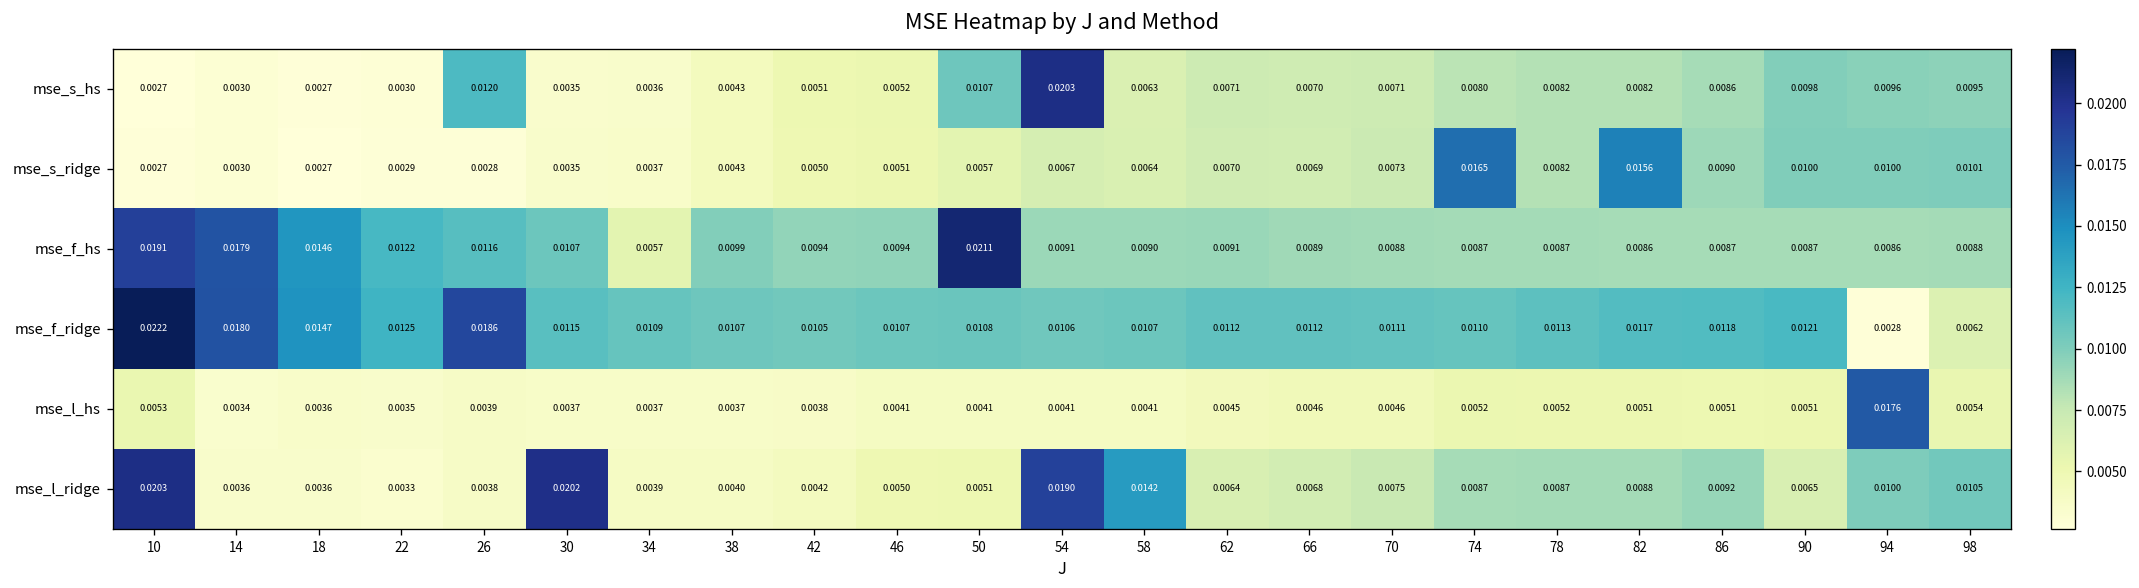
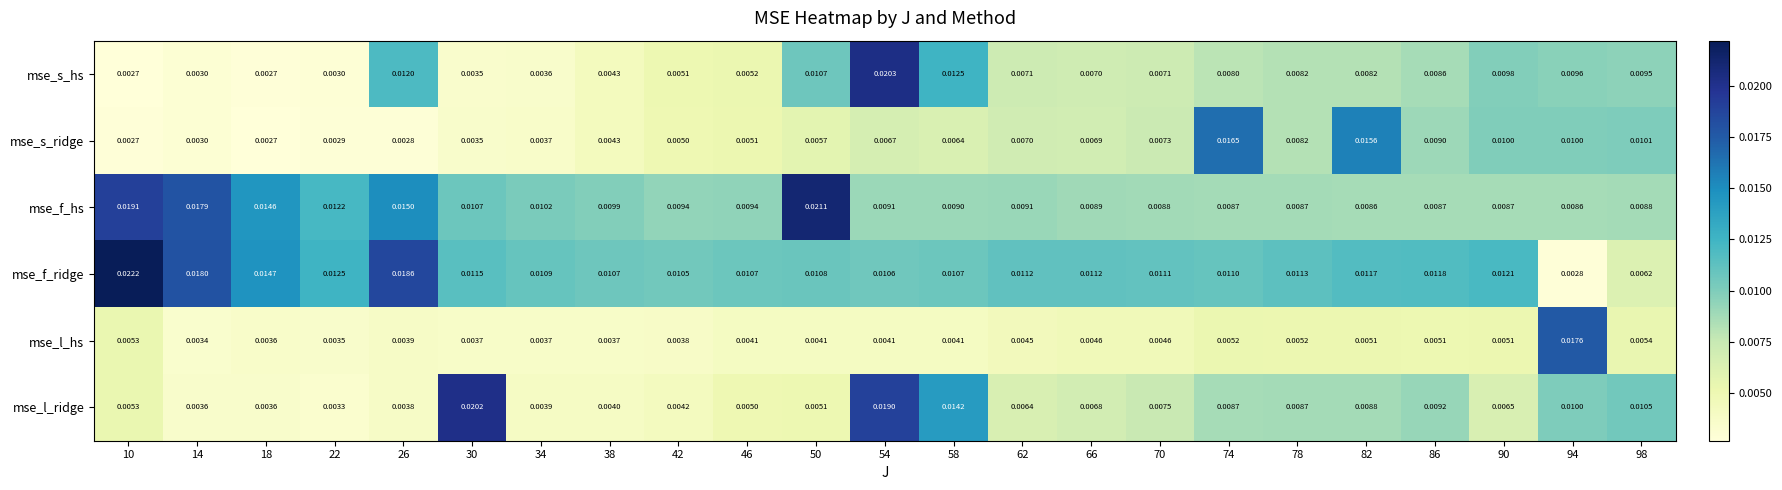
  {
    "mse_s_hs": {
      "10": 0.0027,
      "14": 0.0030,
      "18": 0.0027,
      "22": 0.0030,
      "26": 0.0120,
      "30": 0.0035,
      "34": 0.0036,
      "38": 0.0043,
      "42": 0.0051,
      "46": 0.0052,
      "50": 0.0107,
      "54": 0.0203,
-     "58": 0.0063,
+     "58": 0.0125,
      "62": 0.0071,
      "66": 0.0070,
      "70": 0.0071,
      "74": 0.0080,
      "78": 0.0082,
      "82": 0.0082,
      "86": 0.0086,
      "90": 0.0098,
      "94": 0.0096,
      "98": 0.0095
    },
    "mse_s_ridge": {
      "10": 0.0027,
      "14": 0.0030,
      "18": 0.0027,
      "22": 0.0029,
      "26": 0.0028,
      "30": 0.0035,
      "34": 0.0037,
      "38": 0.0043,
      "42": 0.0050,
      "46": 0.0051,
      "50": 0.0057,
      "54": 0.0067,
      "58": 0.0064,
      "62": 0.0070,
      "66": 0.0069,
      "70": 0.0073,
      "74": 0.0165,
      "78": 0.0082,
      "82": 0.0156,
      "86": 0.0090,
      "90": 0.0100,
      "94": 0.0100,
      "98": 0.0101
    },
    "mse_f_hs": {
      "10": 0.0191,
      "14": 0.0179,
      "18": 0.0146,
      "22": 0.0122,
-     "26": 0.0116,
+     "26": 0.0150,
      "30": 0.0107,
-     "34": 0.0057,
+     "34": 0.0102,
      "38": 0.0099,
      "42": 0.0094,
      "46": 0.0094,
      "50": 0.0211,
      "54": 0.0091,
      "58": 0.0090,
      "62": 0.0091,
      "66": 0.0089,
      "70": 0.0088,
      "74": 0.0087,
      "78": 0.0087,
      "82": 0.0086,
      "86": 0.0087,
      "90": 0.0087,
      "94": 0.0086,
      "98": 0.0088
    },
    "mse_f_ridge": {
      "10": 0.0222,
      "14": 0.0180,
      "18": 0.0147,
      "22": 0.0125,
      "26": 0.0186,
      "30": 0.0115,
      "34": 0.0109,
      "38": 0.0107,
      "42": 0.0105,
      "46": 0.0107,
      "50": 0.0108,
      "54": 0.0106,
      "58": 0.0107,
      "62": 0.0112,
      "66": 0.0112,
      "70": 0.0111,
      "74": 0.0110,
      "78": 0.0113,
      "82": 0.0117,
      "86": 0.0118,
      "90": 0.0121,
      "94": 0.0028,
      "98": 0.0062
    },
    "mse_l_hs": {
      "10": 0.0053,
      "14": 0.0034,
      "18": 0.0036,
      "22": 0.0035,
      "26": 0.0039,
      "30": 0.0037,
      "34": 0.0037,
      "38": 0.0037,
      "42": 0.0038,
      "46": 0.0041,
      "50": 0.0041,
      "54": 0.0041,
      "58": 0.0041,
      "62": 0.0045,
      "66": 0.0046,
      "70": 0.0046,
      "74": 0.0052,
      "78": 0.0052,
      "82": 0.0051,
      "86": 0.0051,
      "90": 0.0051,
      "94": 0.0176,
      "98": 0.0054
    },
    "mse_l_ridge": {
-     "10": 0.0203,
+     "10": 0.0053,
      "14": 0.0036,
      "18": 0.0036,
      "22": 0.0033,
      "26": 0.0038,
      "30": 0.0202,
      "34": 0.0039,
      "38": 0.0040,
      "42": 0.0042,
      "46": 0.0050,
      "50": 0.0051,
      "54": 0.0190,
      "58": 0.0142,
      "62": 0.0064,
      "66": 0.0068,
      "70": 0.0075,
      "74": 0.0087,
      "78": 0.0087,
      "82": 0.0088,
      "86": 0.0092,
      "90": 0.0065,
      "94": 0.0100,
      "98": 0.0105
    }
  }
